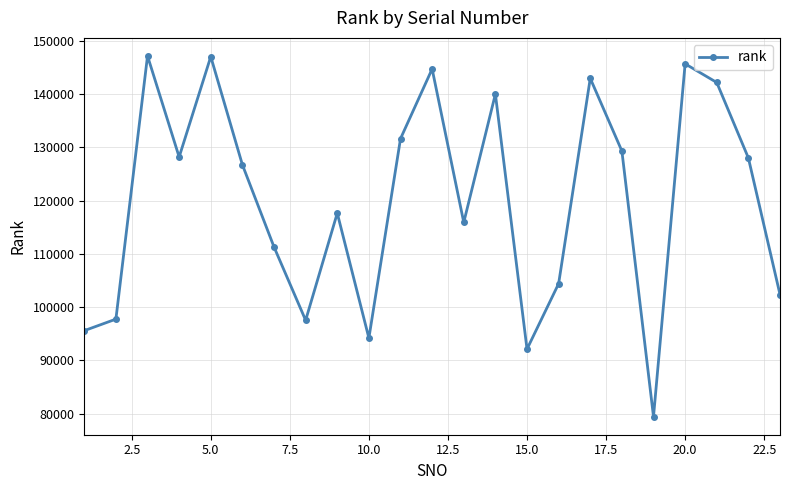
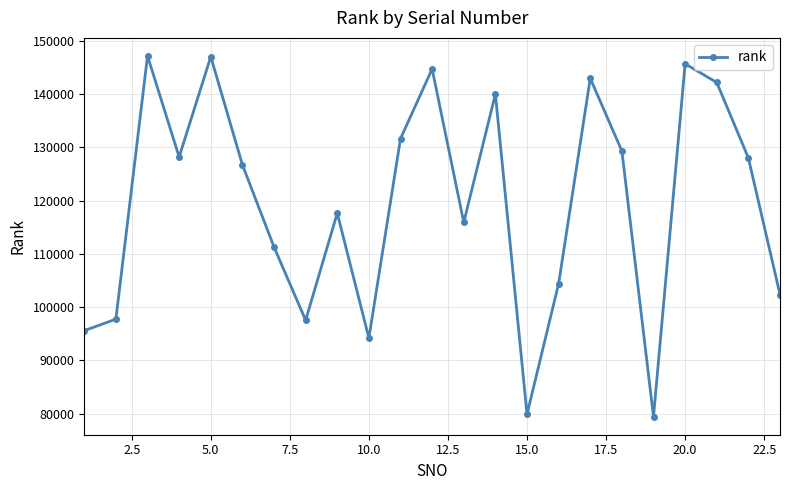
  {
    "5.0": 147000,
    "10.0": 94000,
-   "15.0": 92000,
+   "15.0": 80000,
    "20.0": 146000
  }
